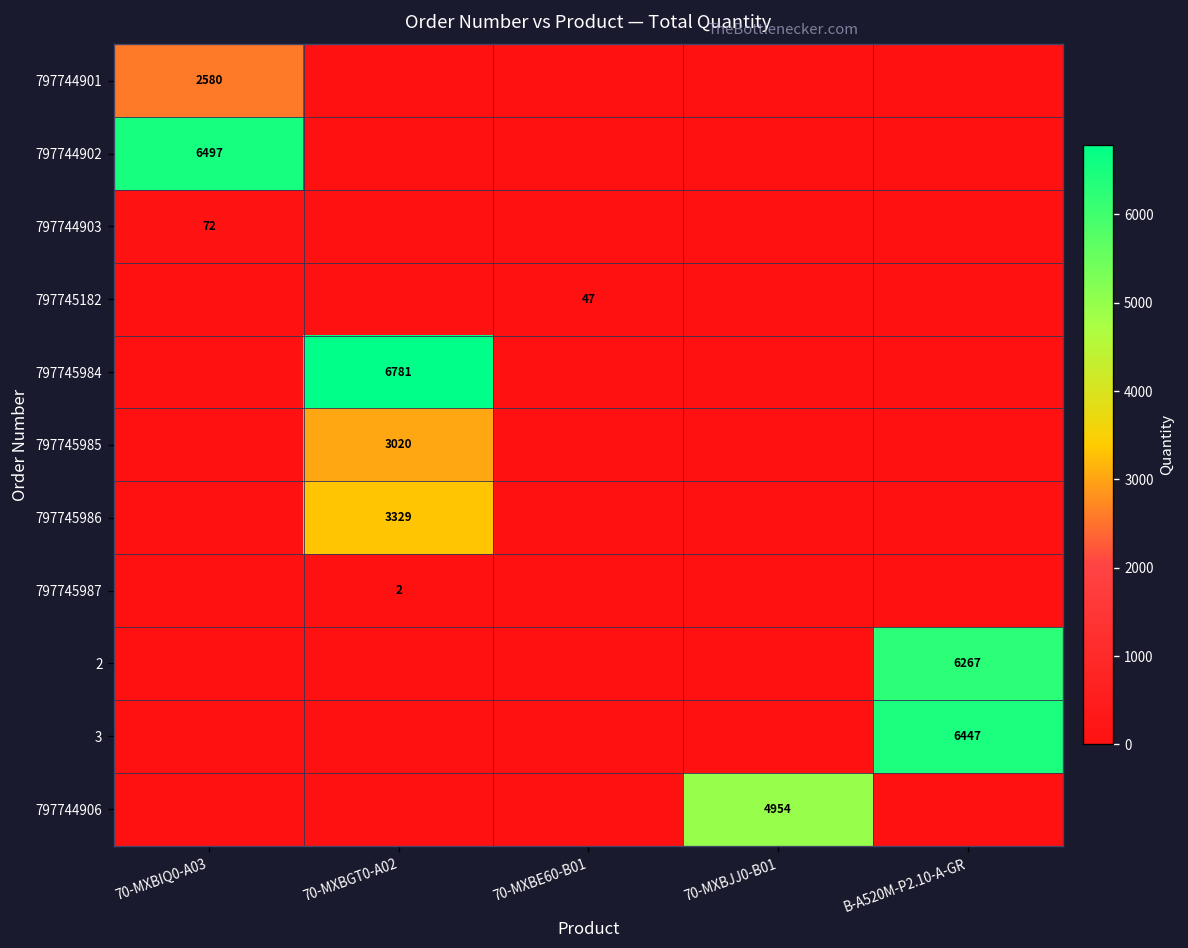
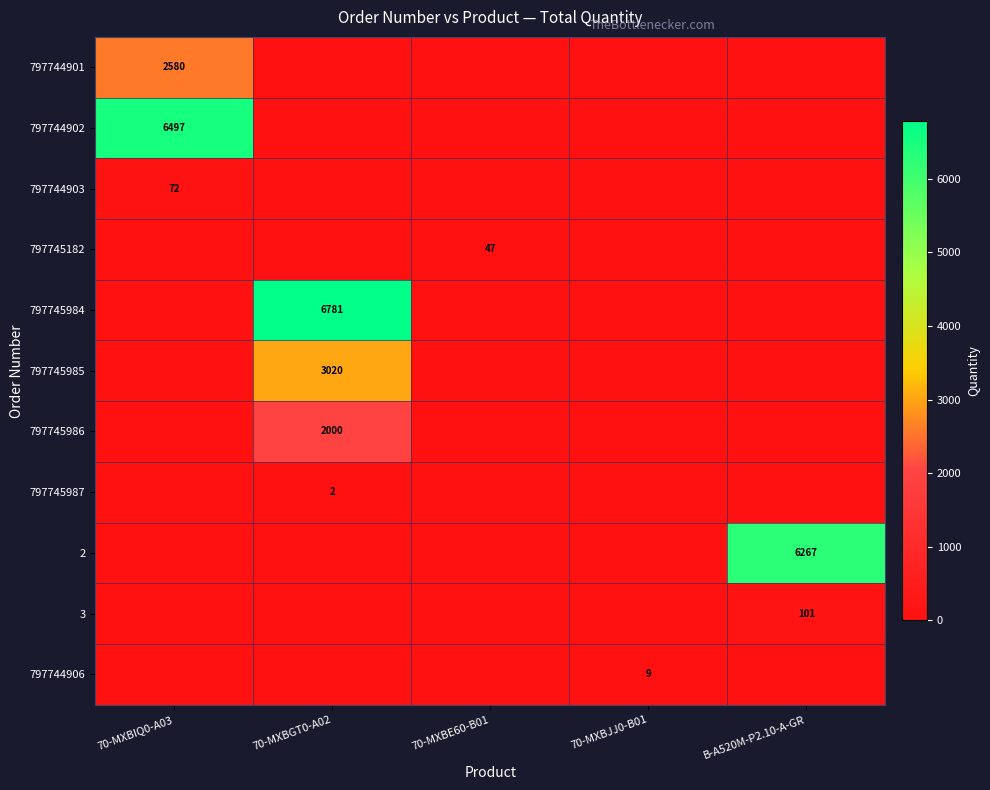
  {
    "797744901": {
      "70-MXBIQ0-A03": 2580
    },
    "797744902": {
      "70-MXBIQ0-A03": 6497
    },
    "797744903": {
      "70-MXBIQ0-A03": 72
    },
    "797745182": {
      "70-MXBE60-B01": 47
    },
    "797745984": {
      "70-MXBGT0-A02": 6781
    },
    "797745985": {
      "70-MXBGT0-A02": 3020
    },
    "797745986": {
-     "70-MXBGT0-A02": 3329
+     "70-MXBGT0-A02": 2000
    },
    "797745987": {
      "70-MXBGT0-A02": 2
    },
    "2": {
      "B-A520M-P2.10-A-GR": 6267
    },
    "3": {
-     "B-A520M-P2.10-A-GR": 6447
+     "B-A520M-P2.10-A-GR": 101
    },
    "797744906": {
-     "70-MXBJJ0-B01": 4954
+     "70-MXBJJ0-B01": 9
    }
  }
